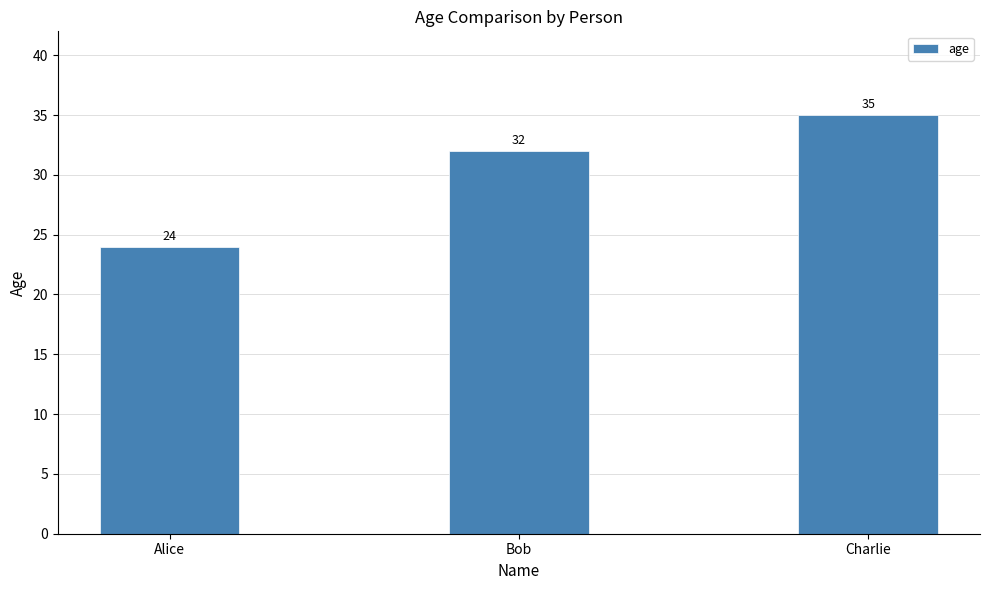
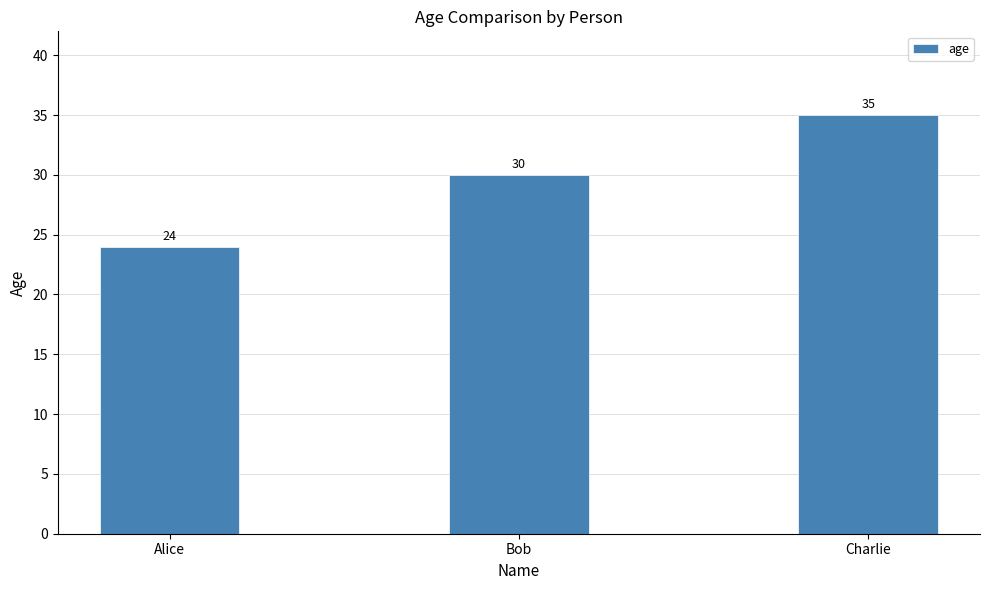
  {
    "Alice": 24,
-   "Bob": 32,
+   "Bob": 30,
    "Charlie": 35
  }
